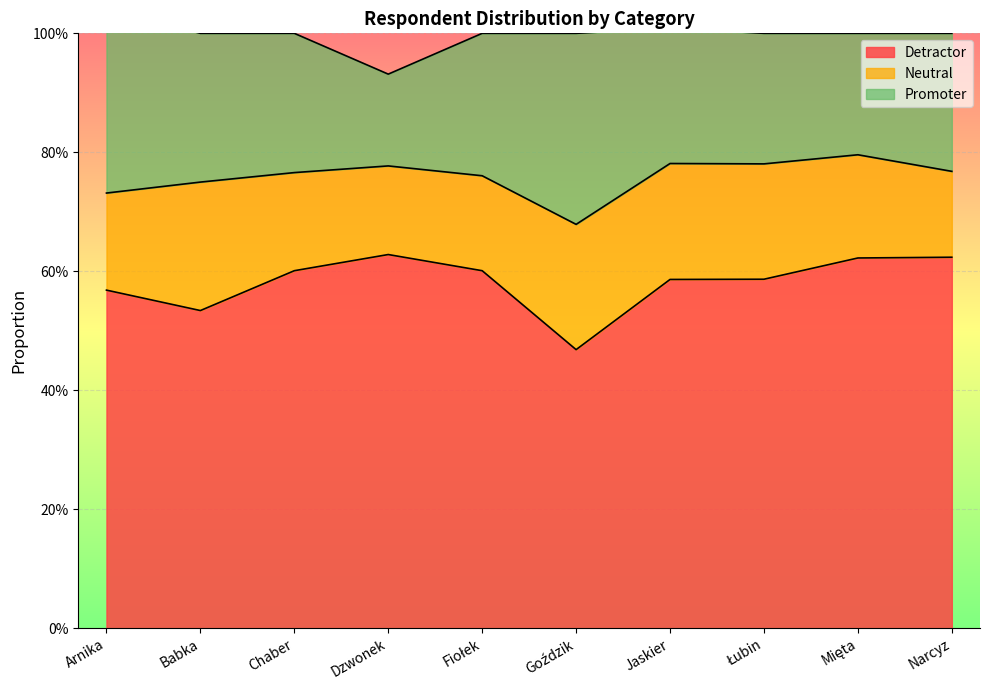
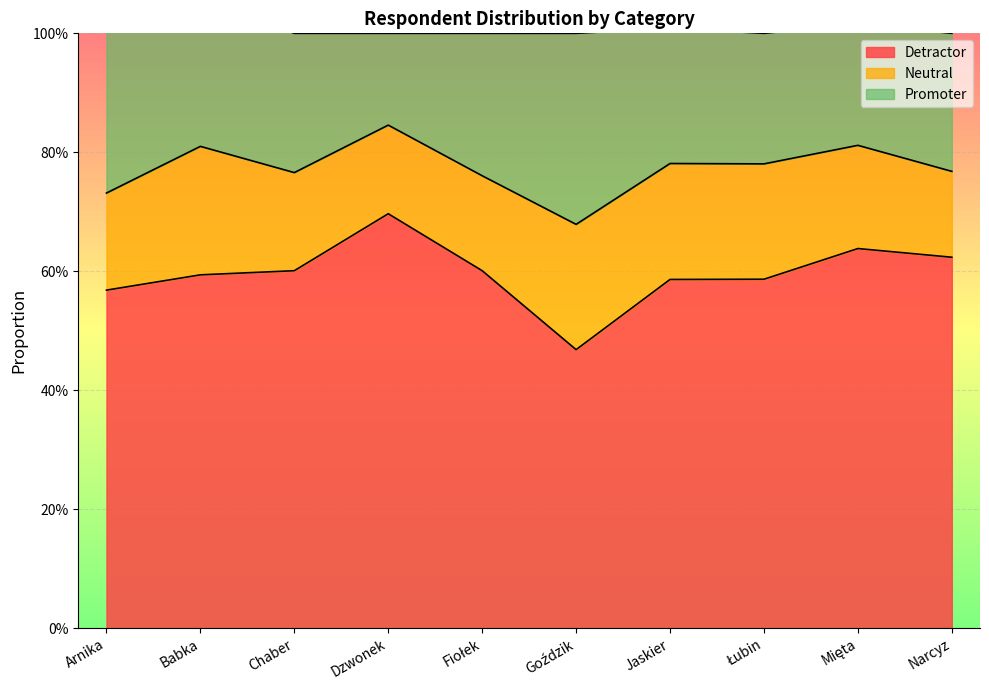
  {
    "Detractor": {
      "Arnika": "57%",
-     "Babka": "53%",
+     "Babka": "59%",
      "Chaber": "60%",
-     "Dzwonek": "63%",
+     "Dzwonek": "70%",
      "Fiołek": "60%",
      "Goździk": "47%",
      "Jaskier": "59%",
      "Łubin": "59%",
-     "Mięta": "62%",
+     "Mięta": "64%",
      "Narcyz": "62%"
    },
    "Neutral": {
      "Arnika": "16%",
      "Babka": "22%",
      "Chaber": "16%",
      "Dzwonek": "15%",
      "Fiołek": "16%",
      "Goździk": "21%",
      "Jaskier": "19%",
      "Łubin": "19%",
      "Mięta": "17%",
      "Narcyz": "14%"
    },
    "Promoter": {
      "Chaber": "23%",
      "Dzwonek": "15%",
      "Fiołek": "24%",
      "Goździk": "32%",
      "Łubin": "22%",
      "Narcyz": "23%"
    }
  }
